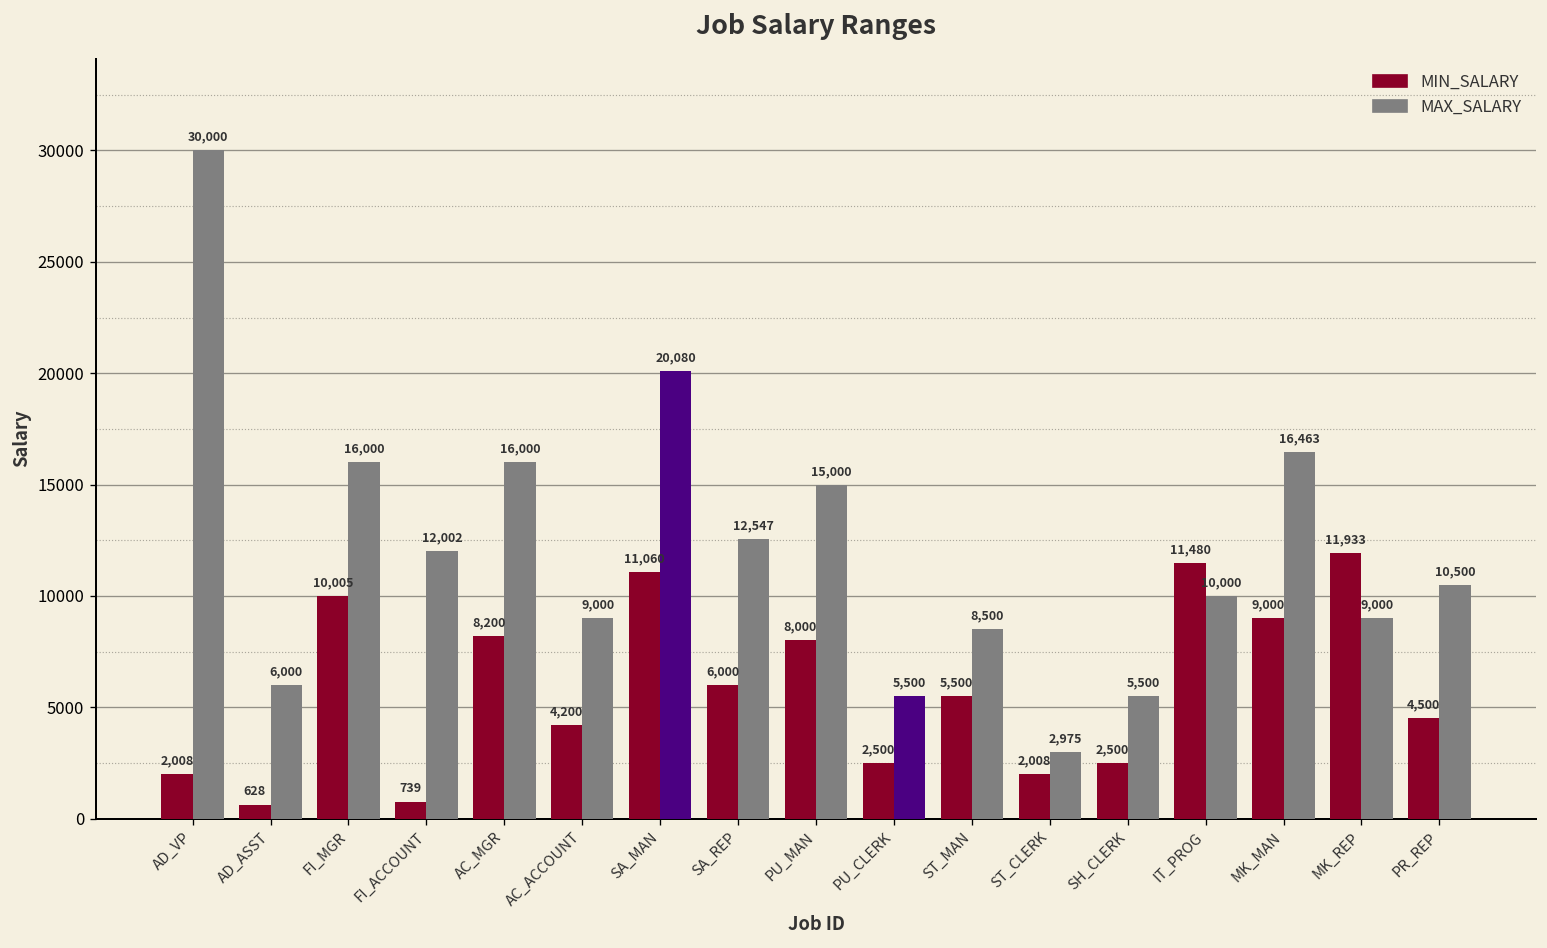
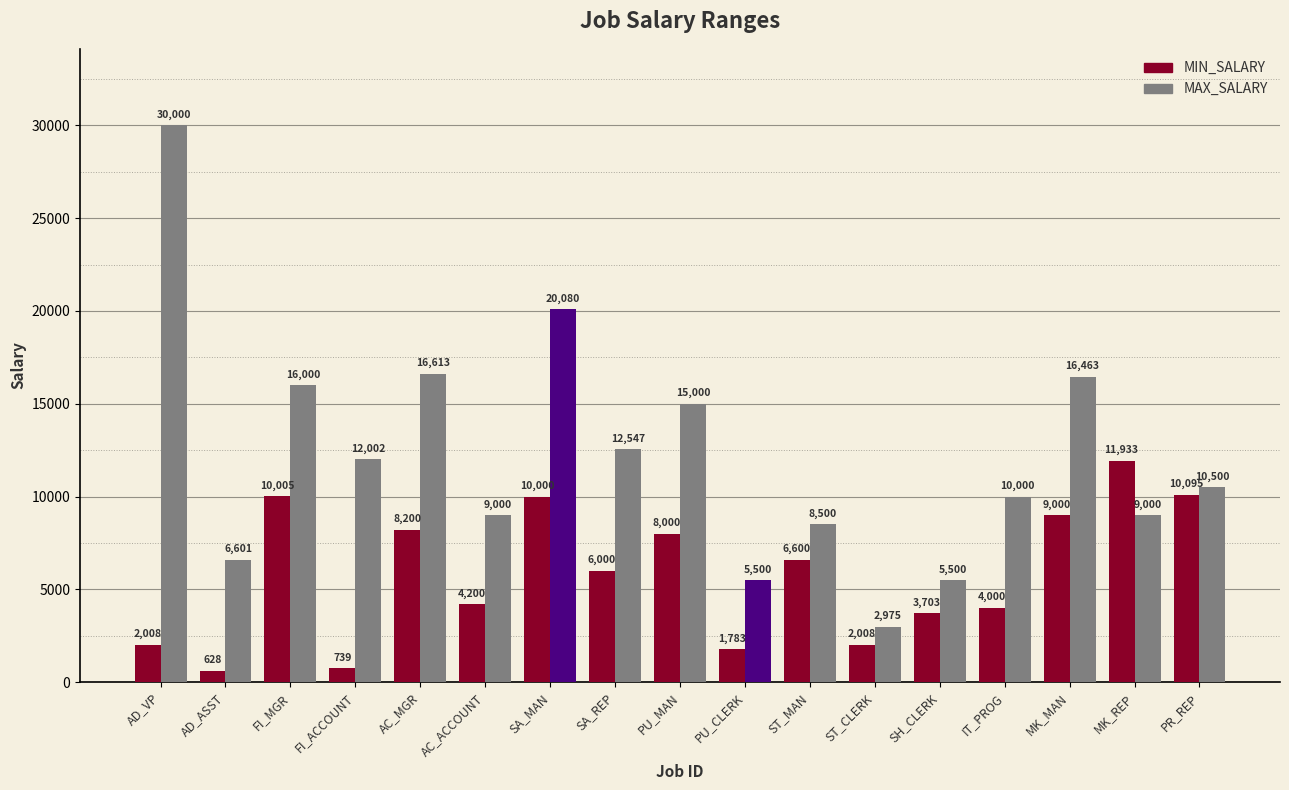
  {
    "MIN_SALARY": {
      "AD_VP": "2,008",
      "AD_ASST": "628",
      "FI_MGR": "10,005",
      "FI_ACCOUNT": "739",
      "AC_MGR": "8,200",
      "AC_ACCOUNT": "4,200",
-     "SA_MAN": "11,060",
+     "SA_MAN": "10,000",
      "SA_REP": "6,000",
      "PU_MAN": "8,000",
-     "PU_CLERK": "2,500",
-     "ST_MAN": "5,500",
+     "PU_CLERK": "1,783",
+     "ST_MAN": "6,600",
      "ST_CLERK": "2,008",
-     "SH_CLERK": "2,500",
-     "IT_PROG": "11,480",
+     "SH_CLERK": "3,703",
+     "IT_PROG": "4,000",
      "MK_MAN": "9,000",
      "MK_REP": "11,933",
-     "PR_REP": "4,500"
+     "PR_REP": "10,095"
    },
    "MAX_SALARY": {
      "AD_VP": "30,000",
-     "AD_ASST": "6,000",
+     "AD_ASST": "6,601",
      "FI_MGR": "16,000",
      "FI_ACCOUNT": "12,002",
-     "AC_MGR": "16,000",
+     "AC_MGR": "16,613",
      "AC_ACCOUNT": "9,000",
      "SA_MAN": "20,080",
      "SA_REP": "12,547",
      "PU_MAN": "15,000",
      "PU_CLERK": "5,500",
      "ST_MAN": "8,500",
      "ST_CLERK": "2,975",
      "SH_CLERK": "5,500",
      "IT_PROG": "10,000",
      "MK_MAN": "16,463",
      "MK_REP": "9,000",
      "PR_REP": "10,500"
    }
  }
